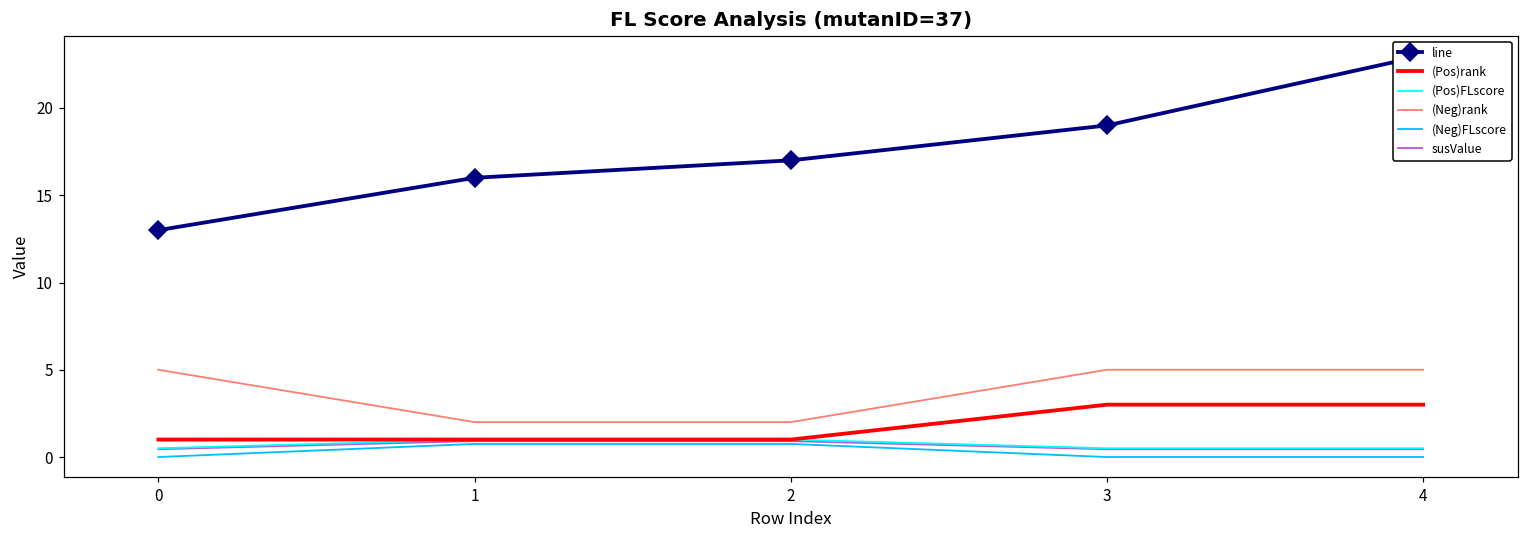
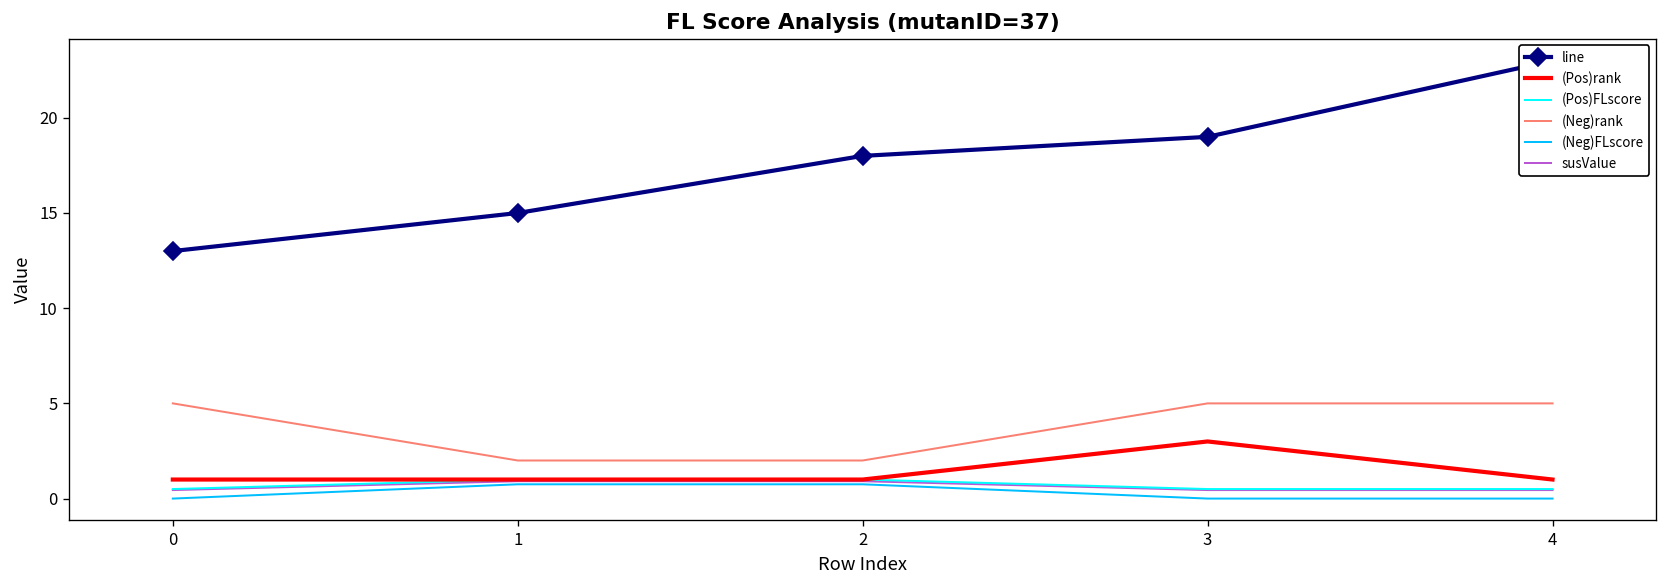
  {
    "line": {
      "0": 13,
-     "1": 16,
-     "2": 17,
+     "1": 15,
+     "2": 18,
      "3": 19
    },
    "(Pos)rank": {
      "0": 1,
      "3": 3,
-     "4": 3
+     "4": 1
    },
    "(Neg)rank": {
      "0": 5,
      "1": 2,
      "2": 2,
      "3": 5,
      "4": 5
    },
    "(Neg)FLscore": {
      "0": 0,
      "1": 0.8,
      "2": 0.8,
      "3": 0,
      "4": 0
    }
  }
